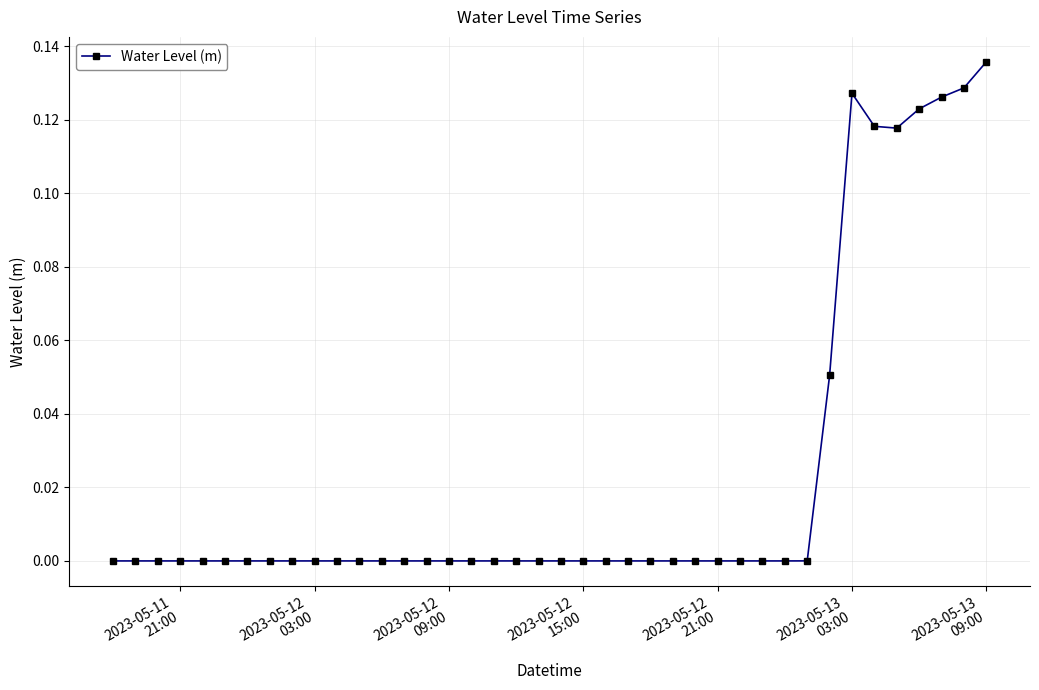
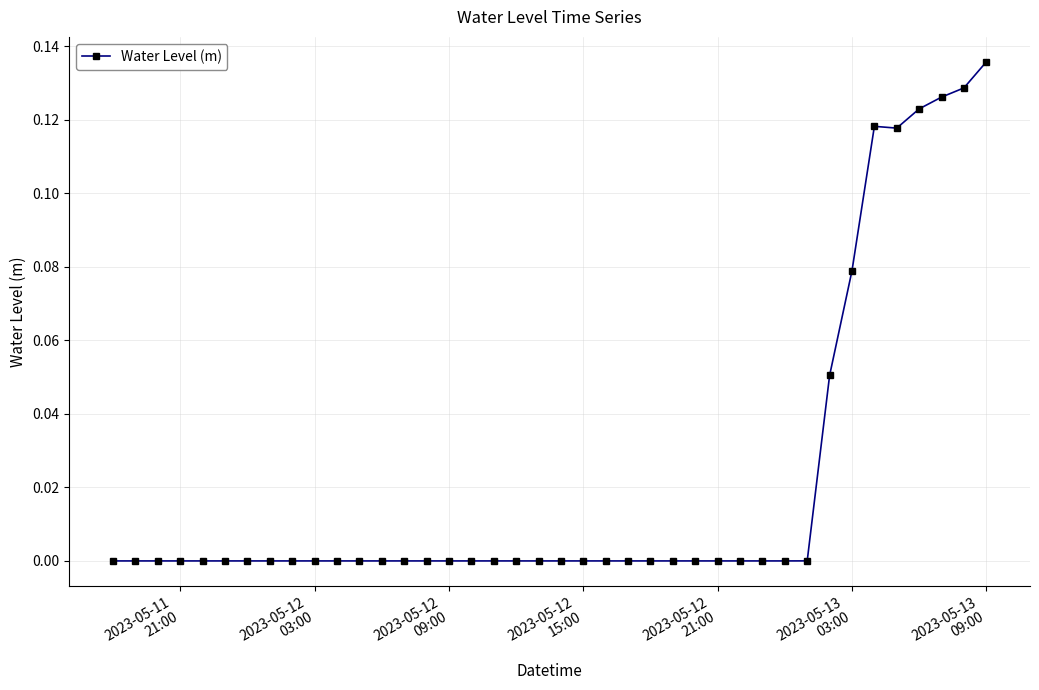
  {
    "2023-05-11 21:00": 0.000,
    "2023-05-12 03:00": 0.000,
    "2023-05-12 09:00": 0.000,
    "2023-05-12 15:00": 0.000,
    "2023-05-12 21:00": 0.000,
-   "2023-05-13 03:00": 0.127,
+   "2023-05-13 03:00": 0.079,
    "2023-05-13 09:00": 0.136
  }
